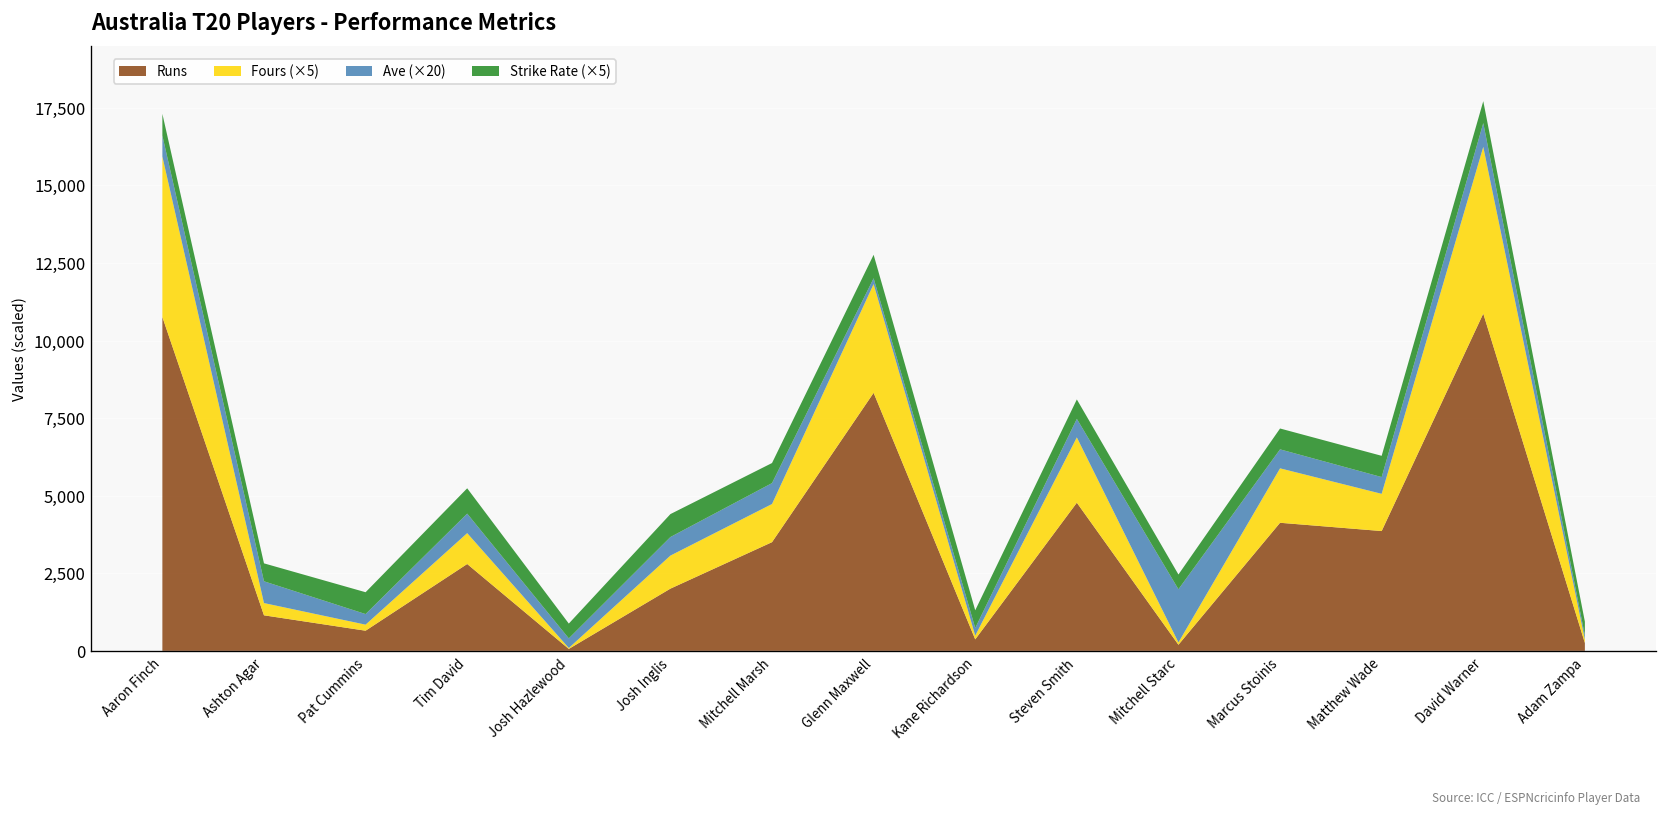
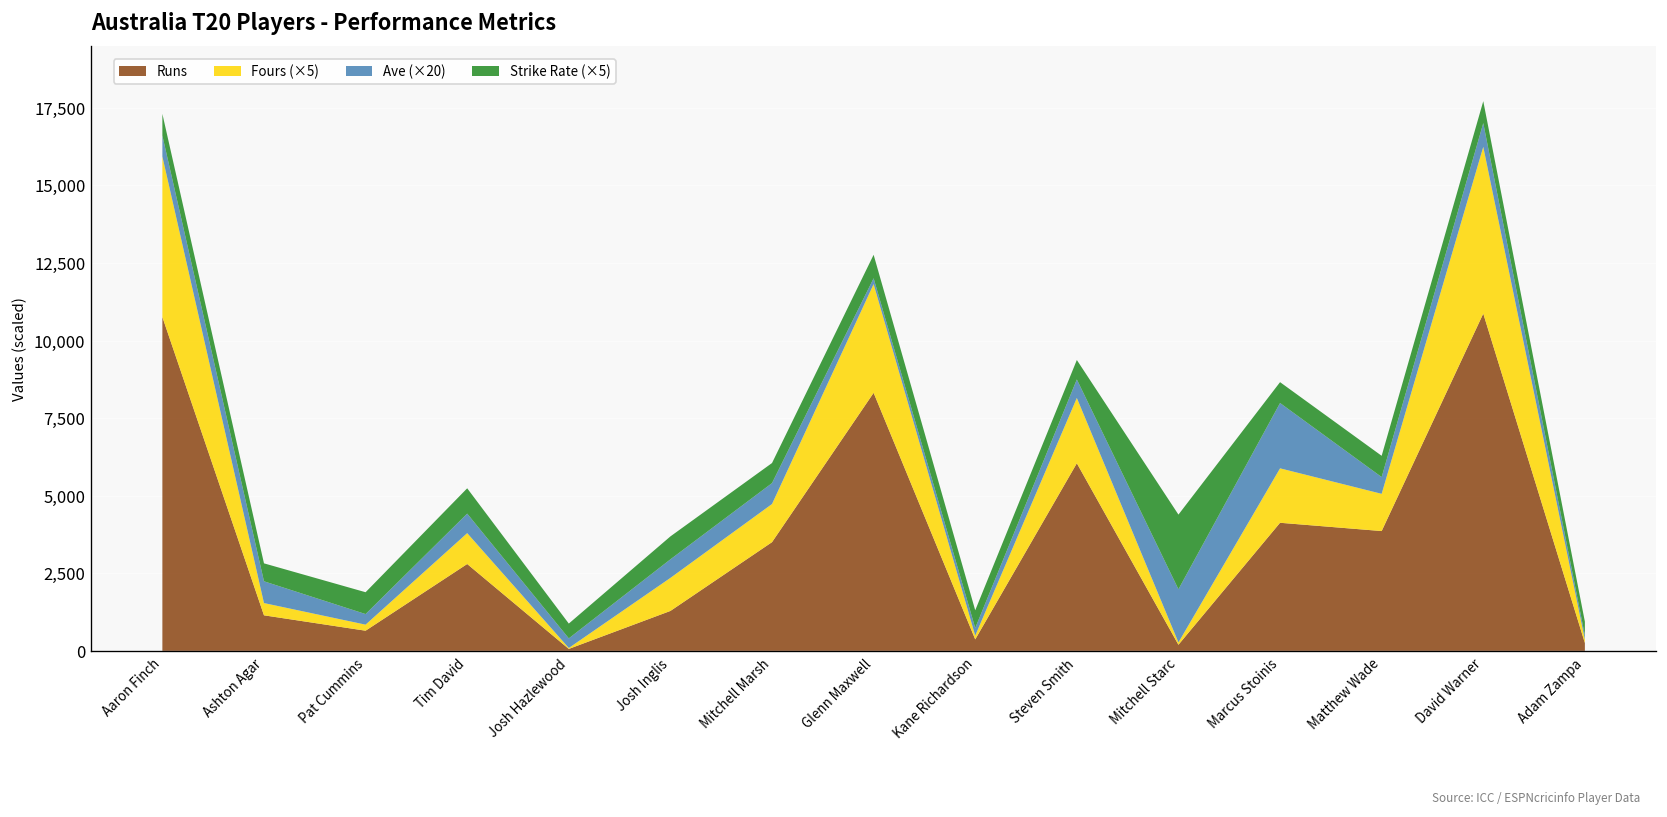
  {
    "Runs": {
      "Aaron Finch": "10,800",
      "Ashton Agar": "1,100",
      "Pat Cummins": "600",
      "Tim David": "2,800",
-     "Josh Inglis": "2,000",
+     "Josh Inglis": "1,300",
      "Mitchell Marsh": "3,500",
      "Glenn Maxwell": "8,300",
      "Kane Richardson": "400",
-     "Steven Smith": "4,800",
+     "Steven Smith": "6,000",
      "Marcus Stoinis": "4,100",
      "Matthew Wade": "3,900",
      "David Warner": "10,900",
      "Adam Zampa": "300"
    },
    "Fours (×5)": {
      "Aaron Finch": "5,200",
      "Ashton Agar": "400",
      "Pat Cummins": "200",
      "Tim David": "1,000",
      "Josh Inglis": "1,100",
      "Mitchell Marsh": "1,200",
      "Glenn Maxwell": "3,500",
      "Kane Richardson": "100",
      "Steven Smith": "2,100",
      "Marcus Stoinis": "1,800",
      "Matthew Wade": "1,200",
      "David Warner": "5,400",
      "Adam Zampa": "100"
    },
    "Ave (×20)": {
      "Aaron Finch": "700",
      "Ashton Agar": "700",
      "Pat Cummins": "300",
      "Tim David": "600",
      "Josh Hazlewood": "300",
      "Josh Inglis": "600",
      "Mitchell Marsh": "700",
      "Glenn Maxwell": "200",
      "Kane Richardson": "200",
      "Steven Smith": "600",
      "Mitchell Starc": "1,700",
-     "Marcus Stoinis": "600",
+     "Marcus Stoinis": "2,100",
      "Matthew Wade": "500",
      "David Warner": "800",
      "Adam Zampa": "100"
    },
    "Strike Rate (×5)": {
      "Aaron Finch": "700",
      "Ashton Agar": "600",
      "Pat Cummins": "700",
      "Tim David": "800",
      "Josh Hazlewood": "500",
      "Josh Inglis": "700",
      "Mitchell Marsh": "600",
      "Glenn Maxwell": "800",
      "Kane Richardson": "600",
      "Steven Smith": "600",
-     "Mitchell Starc": "500",
+     "Mitchell Starc": "2,400",
      "Marcus Stoinis": "700",
      "Matthew Wade": "700",
      "David Warner": "700",
      "Adam Zampa": "400"
    }
  }
